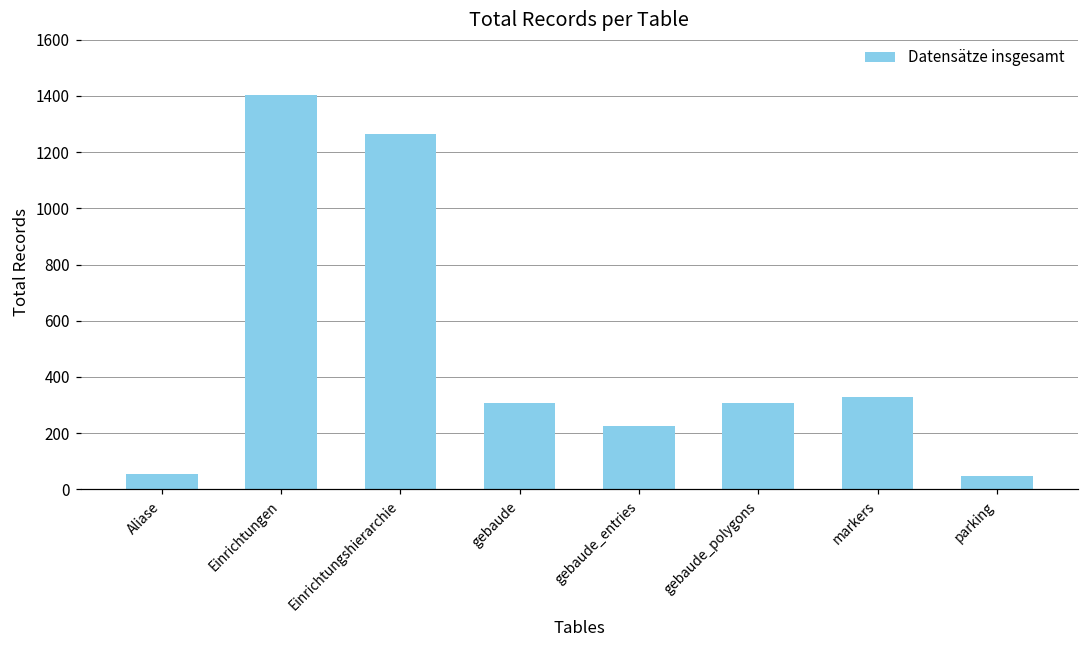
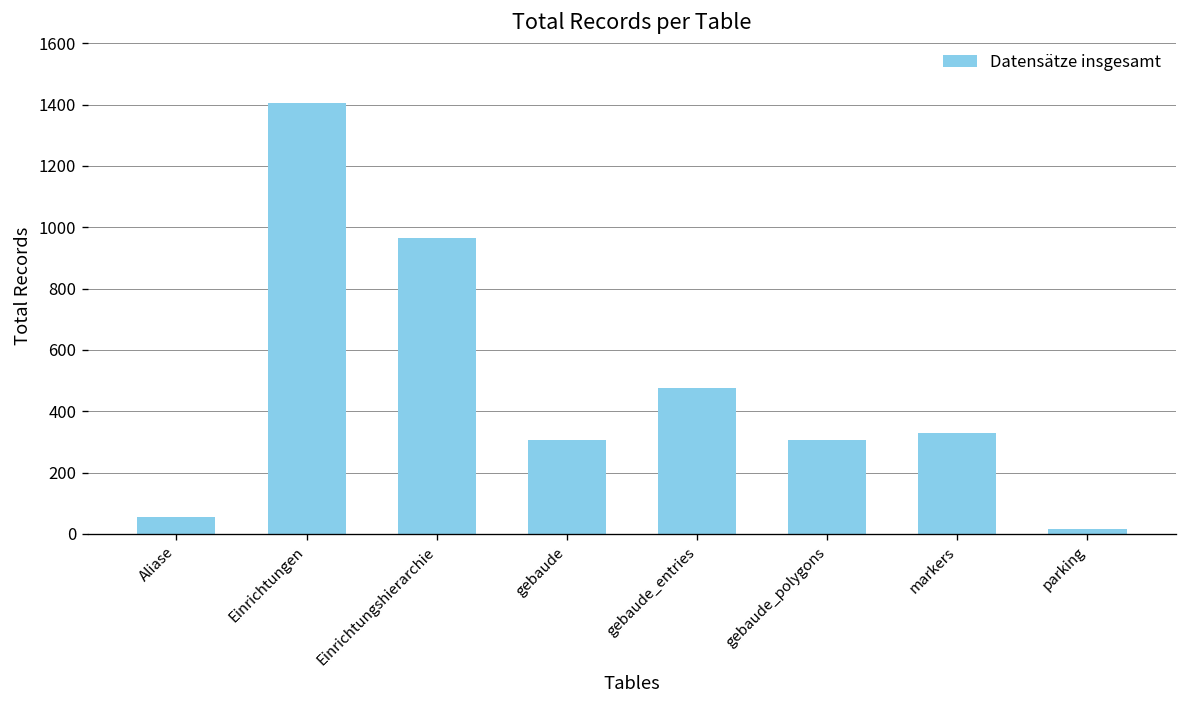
  {
    "Aliase": 60,
    "Einrichtungen": 1400,
-   "Einrichtungshierarchie": 1260,
+   "Einrichtungshierarchie": 970,
    "gebaude": 310,
-   "gebaude_entries": 230,
+   "gebaude_entries": 480,
    "gebaude_polygons": 310,
    "markers": 330,
-   "parking": 50
+   "parking": 20
  }
